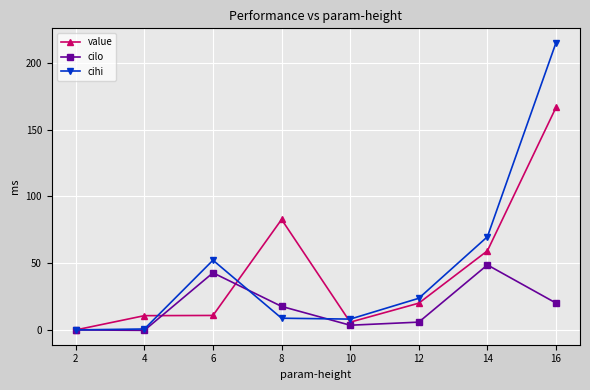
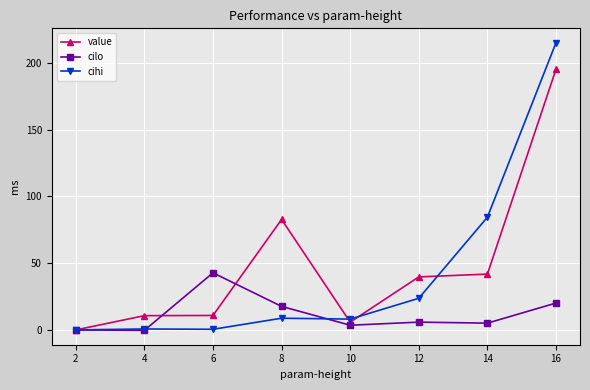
  {
    "value": {
      "4": 11,
      "6": 11,
      "8": 83,
      "10": 6,
-     "12": 20,
-     "14": 59,
-     "16": 167
+     "12": 40,
+     "14": 42,
+     "16": 195
    },
    "cilo": {
      "6": 43,
      "8": 18,
      "10": 4,
      "12": 6,
-     "14": 49,
+     "14": 5,
      "16": 20
    },
    "cihi": {
-     "6": 52,
+     "6": 1,
      "8": 9,
      "10": 8,
      "12": 24,
-     "14": 70,
+     "14": 84,
      "16": 215
    }
  }
